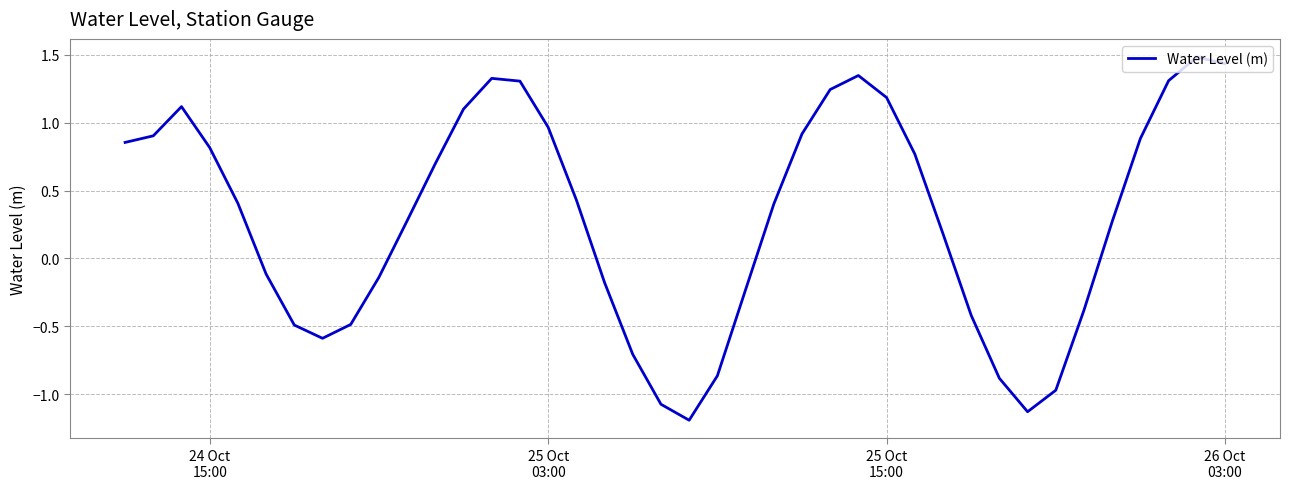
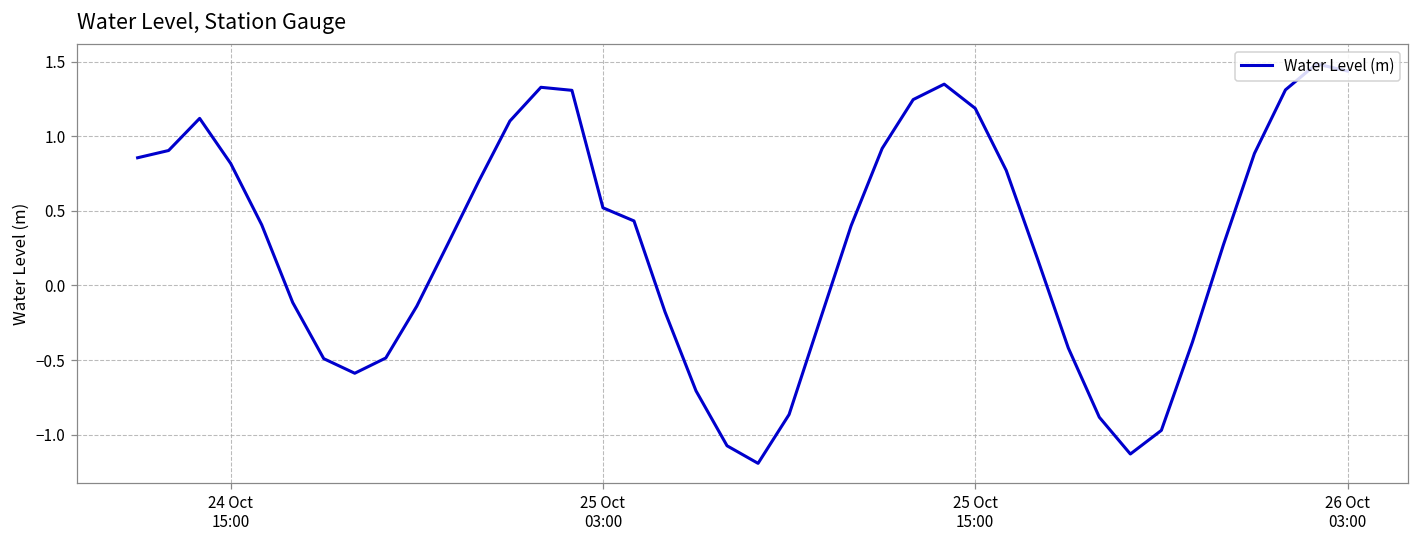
  {
    "24 Oct 15:00": 0.82,
-   "25 Oct 03:00": 0.97,
+   "25 Oct 03:00": 0.52,
    "25 Oct 15:00": 1.19
  }
